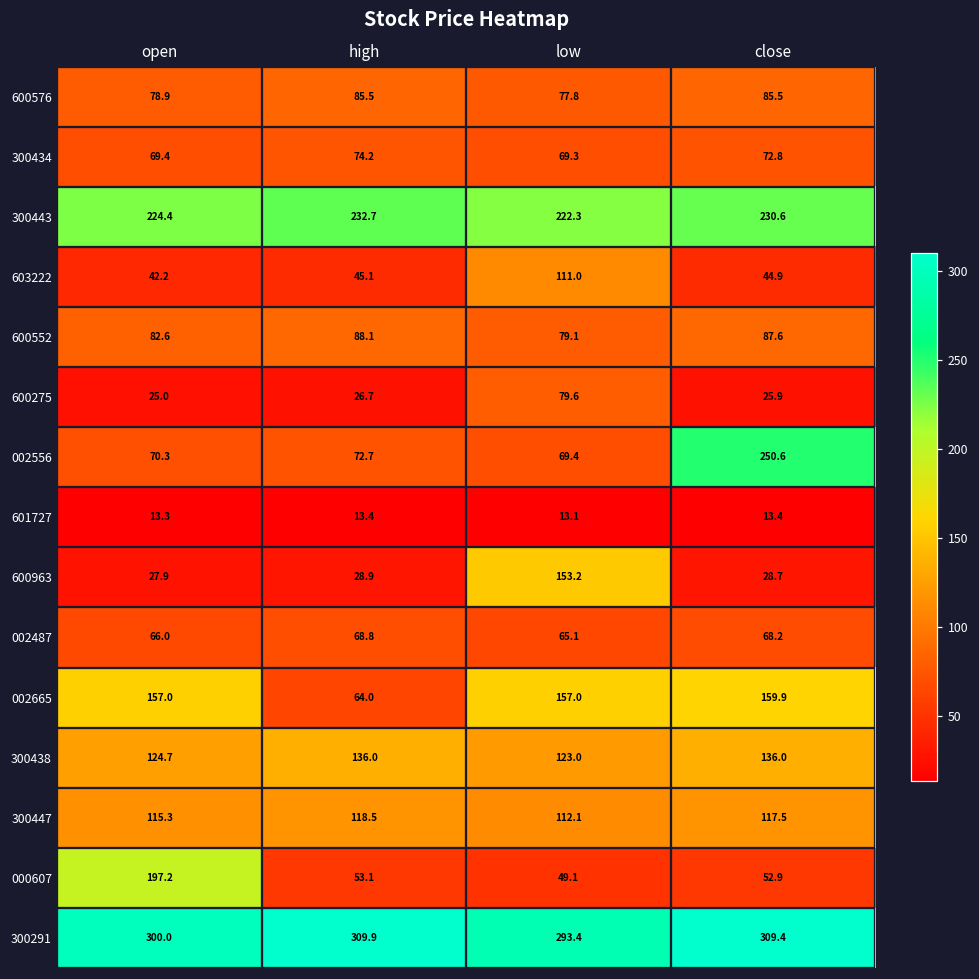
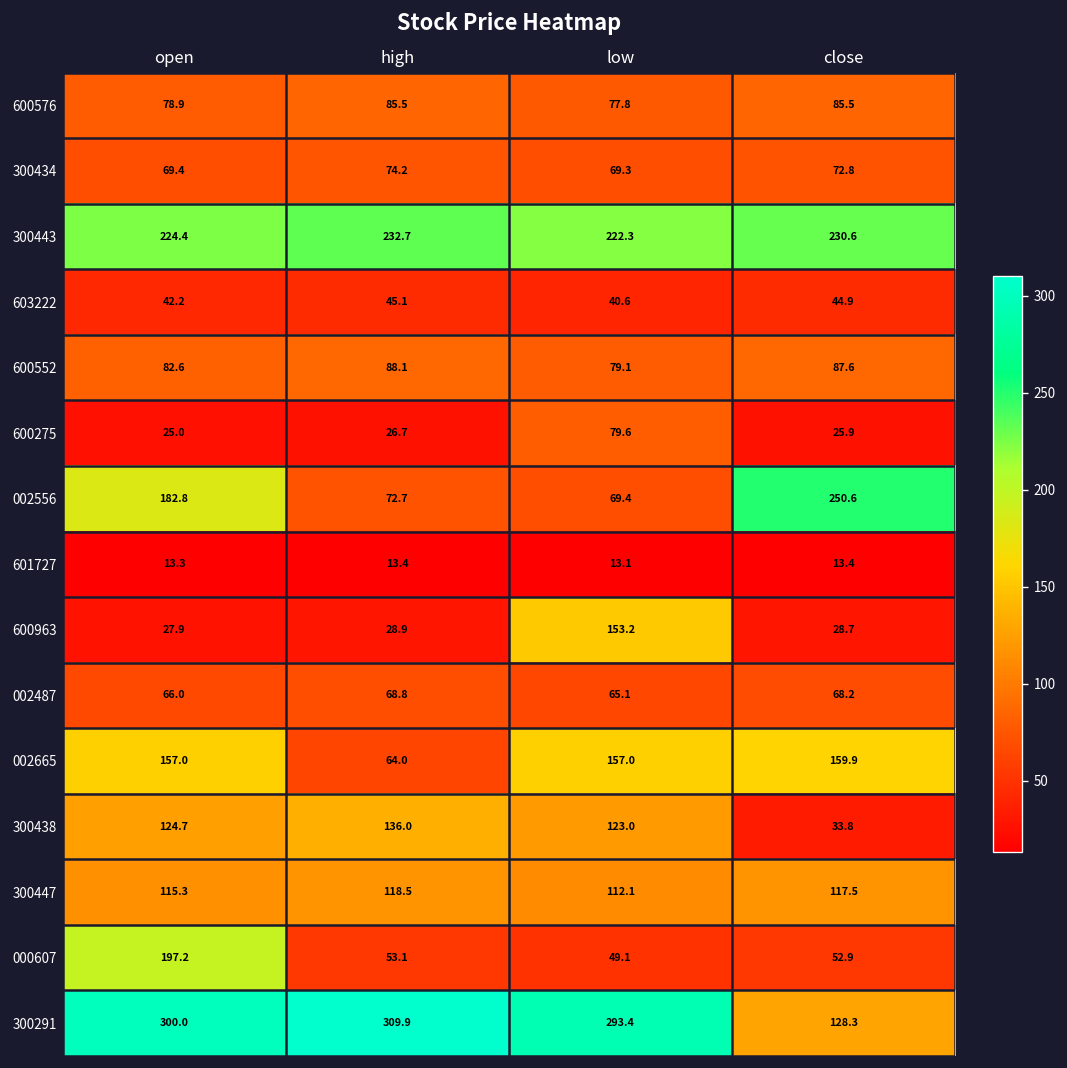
  {
    "600576": {
      "open": 78.9,
      "high": 85.5,
      "low": 77.8,
      "close": 85.5
    },
    "300434": {
      "open": 69.4,
      "high": 74.2,
      "low": 69.3,
      "close": 72.8
    },
    "300443": {
      "open": 224.4,
      "high": 232.7,
      "low": 222.3,
      "close": 230.6
    },
    "603222": {
      "open": 42.2,
      "high": 45.1,
-     "low": 111.0,
+     "low": 40.6,
      "close": 44.9
    },
    "600552": {
      "open": 82.6,
      "high": 88.1,
      "low": 79.1,
      "close": 87.6
    },
    "600275": {
      "open": 25.0,
      "high": 26.7,
      "low": 79.6,
      "close": 25.9
    },
    "002556": {
-     "open": 70.3,
+     "open": 182.8,
      "high": 72.7,
      "low": 69.4,
      "close": 250.6
    },
    "601727": {
      "open": 13.3,
      "high": 13.4,
      "low": 13.1,
      "close": 13.4
    },
    "600963": {
      "open": 27.9,
      "high": 28.9,
      "low": 153.2,
      "close": 28.7
    },
    "002487": {
      "open": 66.0,
      "high": 68.8,
      "low": 65.1,
      "close": 68.2
    },
    "002665": {
      "open": 157.0,
      "high": 64.0,
      "low": 157.0,
      "close": 159.9
    },
    "300438": {
      "open": 124.7,
      "high": 136.0,
      "low": 123.0,
-     "close": 136.0
+     "close": 33.8
    },
    "300447": {
      "open": 115.3,
      "high": 118.5,
      "low": 112.1,
      "close": 117.5
    },
    "000607": {
      "open": 197.2,
      "high": 53.1,
      "low": 49.1,
      "close": 52.9
    },
    "300291": {
      "open": 300.0,
      "high": 309.9,
      "low": 293.4,
-     "close": 309.4
+     "close": 128.3
    }
  }
